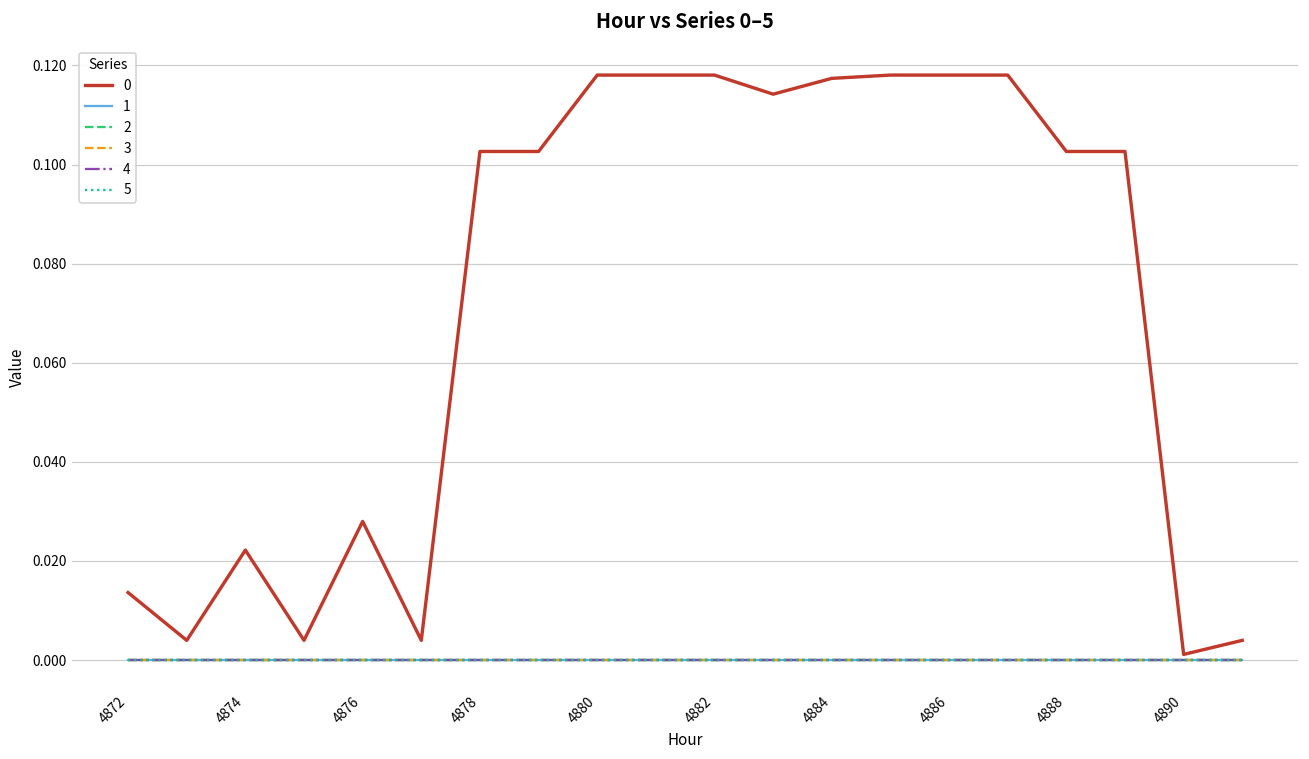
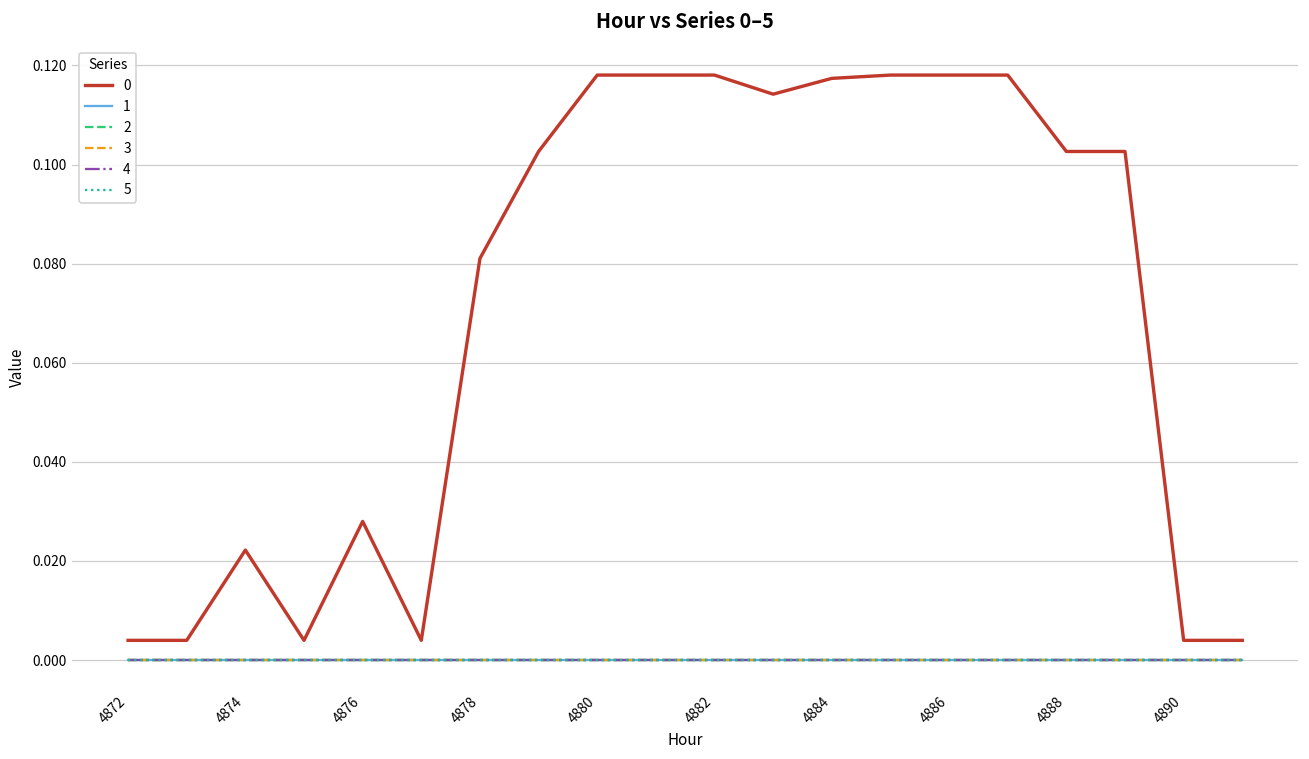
  {
    "0": {
-     "4872": 0.014,
+     "4872": 0.004,
      "4874": 0.022,
      "4876": 0.028,
-     "4878": 0.103,
+     "4878": 0.081,
      "4880": 0.118,
      "4882": 0.118,
      "4884": 0.117,
      "4886": 0.118,
      "4888": 0.103,
-     "4890": 0.001
+     "4890": 0.004
    },
    "5": {
      "4872": 0.000,
      "4874": 0.000,
      "4876": 0.000,
      "4878": 0.000,
      "4880": 0.000,
      "4882": 0.000,
      "4884": 0.000,
      "4886": 0.000,
      "4888": 0.000,
      "4890": 0.000
    }
  }
